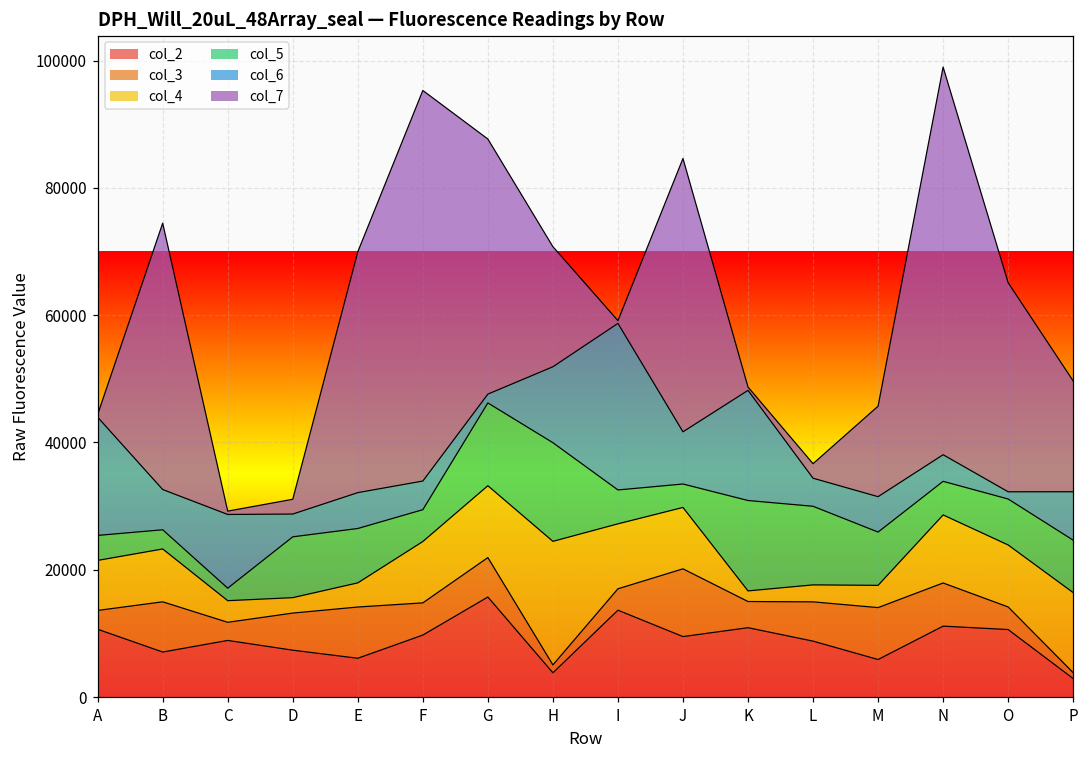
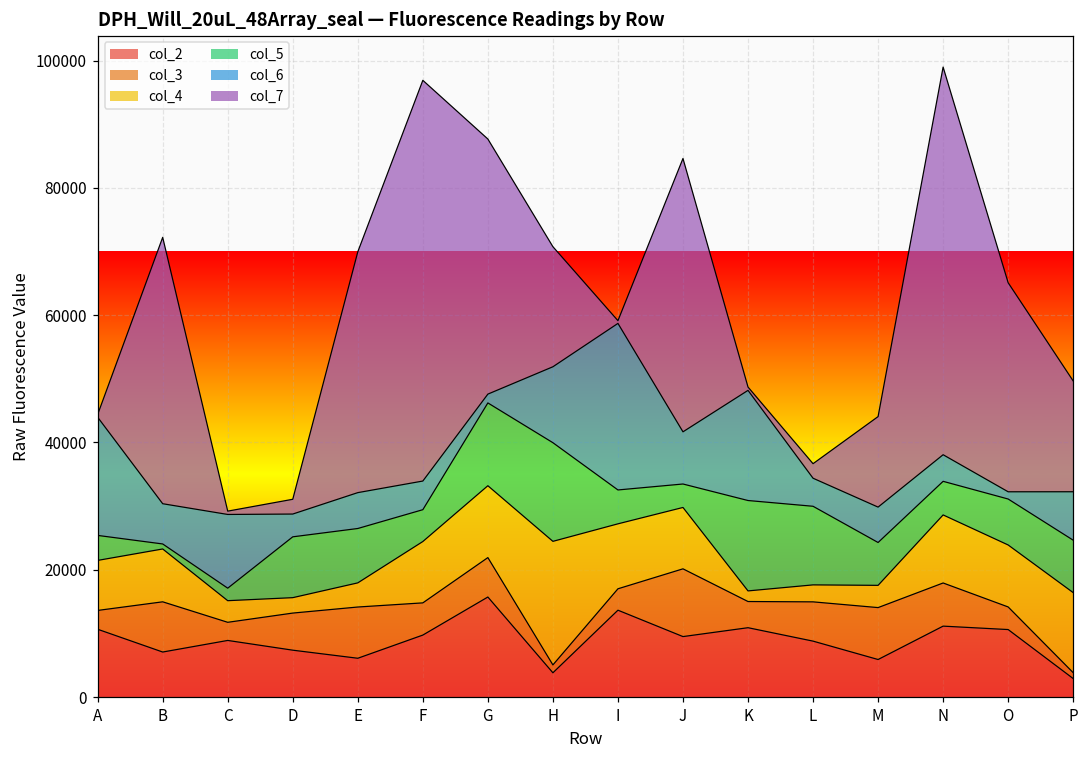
  {
    "col_4": {
      "A": 8000,
      "B": 8000,
      "C": 3000,
      "D": 2000,
      "E": 4000,
      "F": 10000,
      "G": 11000,
      "H": 19000,
      "I": 10000,
      "J": 10000,
      "K": 2000,
      "L": 3000,
      "M": 3000,
      "N": 11000,
      "O": 10000,
      "P": 13000
    },
    "col_5": {
      "A": 4000,
-     "B": 3000,
+     "B": 1000,
      "C": 2000,
      "D": 10000,
      "E": 9000,
      "F": 5000,
      "G": 13000,
      "H": 15000,
      "I": 5000,
      "J": 4000,
      "K": 14000,
      "L": 12000,
-     "M": 8000,
+     "M": 7000,
      "N": 5000,
      "O": 7000,
      "P": 8000
    },
    "col_6": {
      "B": 6000,
      "C": 12000,
      "D": 4000,
      "E": 6000,
      "F": 5000,
      "G": 1000,
      "H": 12000,
      "J": 8000,
      "K": 17000,
      "L": 4000,
      "M": 6000,
      "N": 4000,
      "O": 1000,
      "P": 8000
    },
    "col_7": {
      "B": 42000,
      "C": 1000,
      "D": 2000,
      "E": 38000,
-     "F": 61000,
+     "F": 63000,
      "G": 40000,
      "H": 19000,
      "J": 43000,
      "K": 1000,
      "L": 2000,
      "M": 14000,
      "N": 61000,
      "O": 33000,
      "P": 17000
    }
  }
